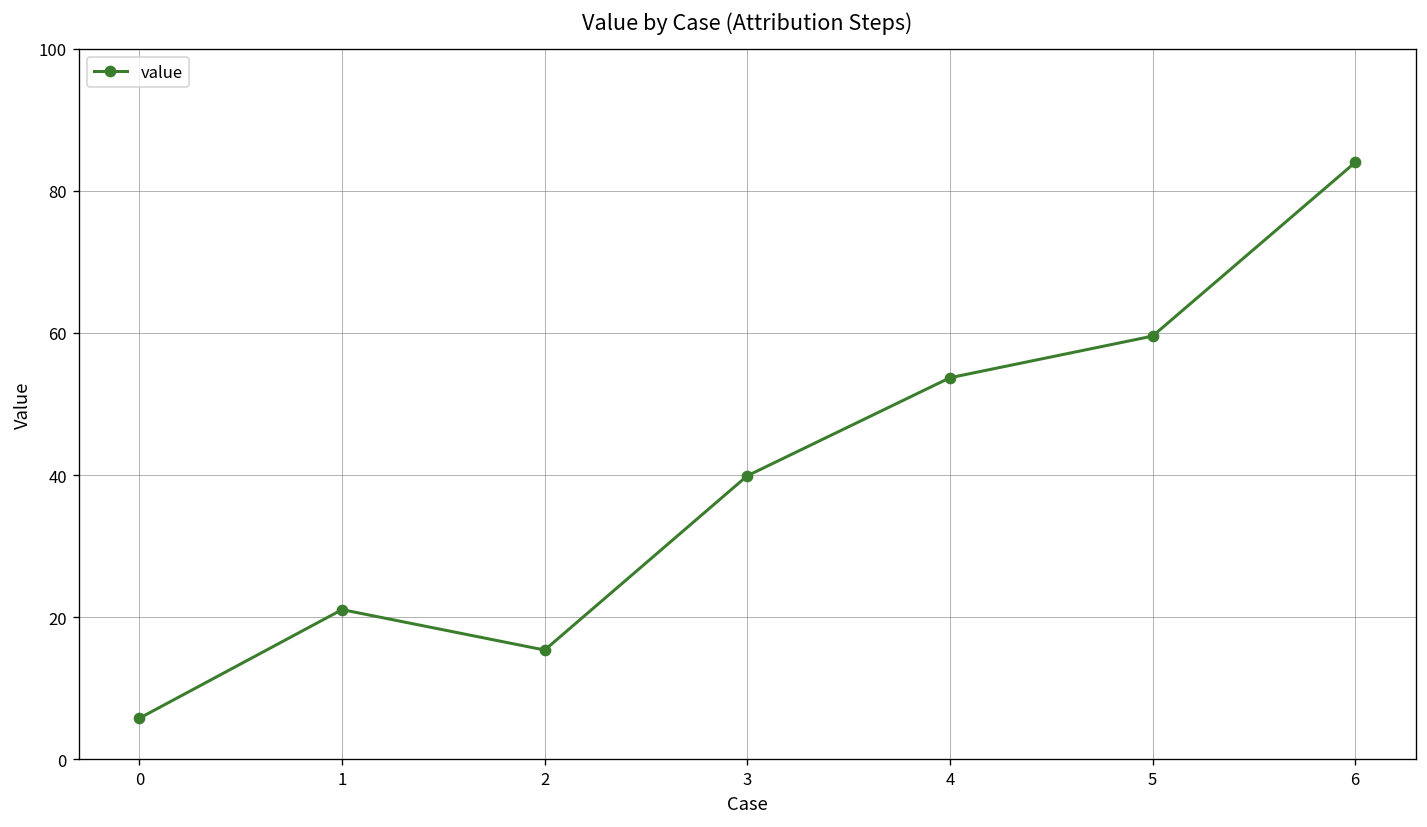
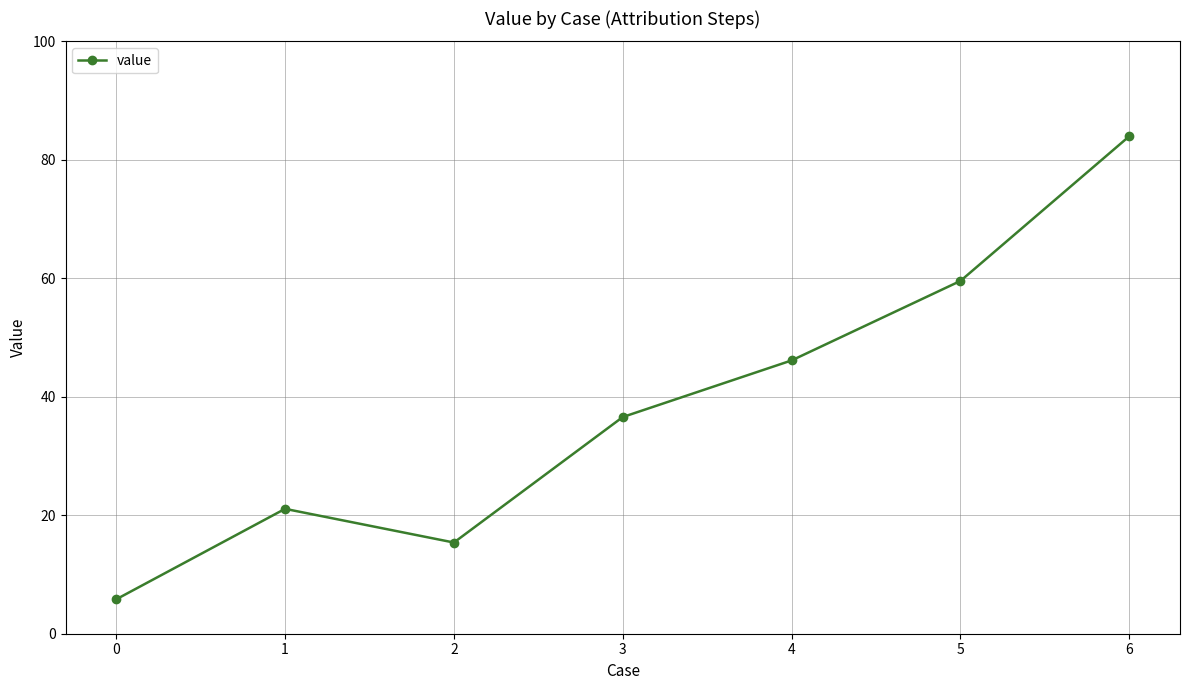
  {
    "0": 6,
    "1": 21,
    "2": 15,
-   "3": 40,
-   "4": 54,
+   "3": 37,
+   "4": 46,
    "5": 60,
    "6": 84
  }
